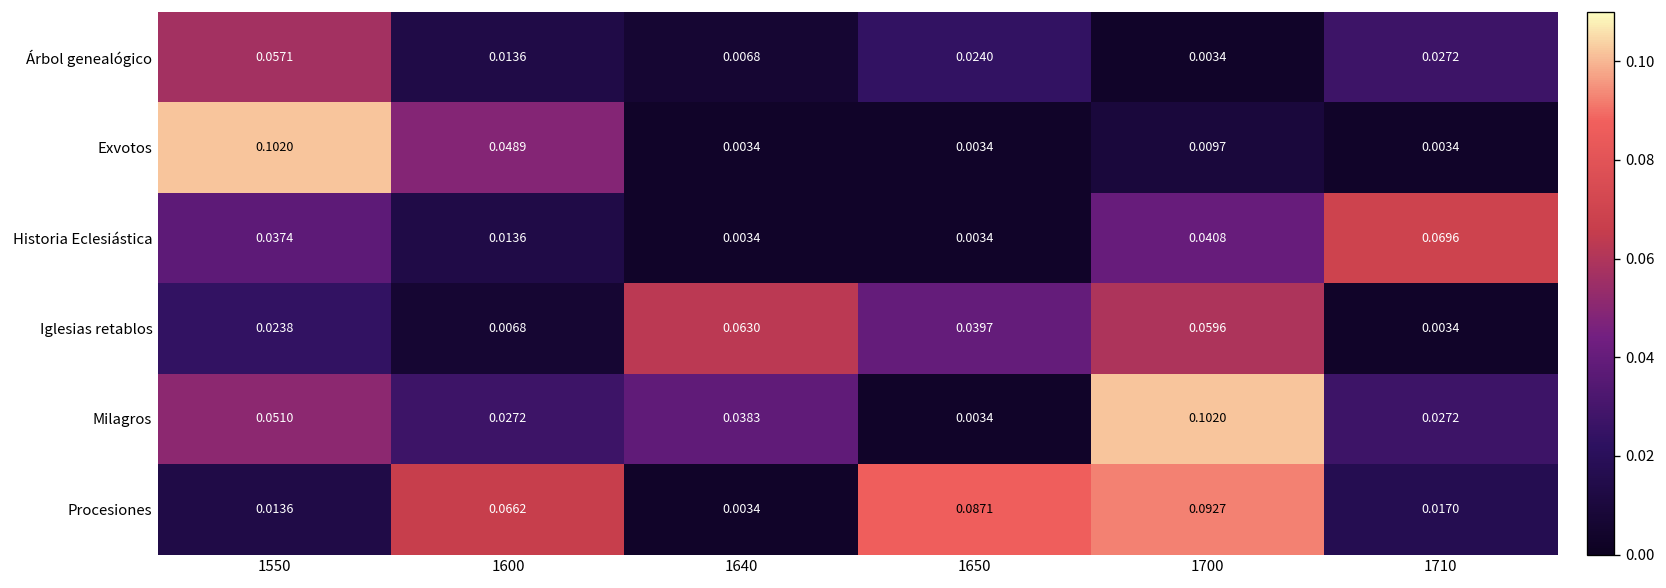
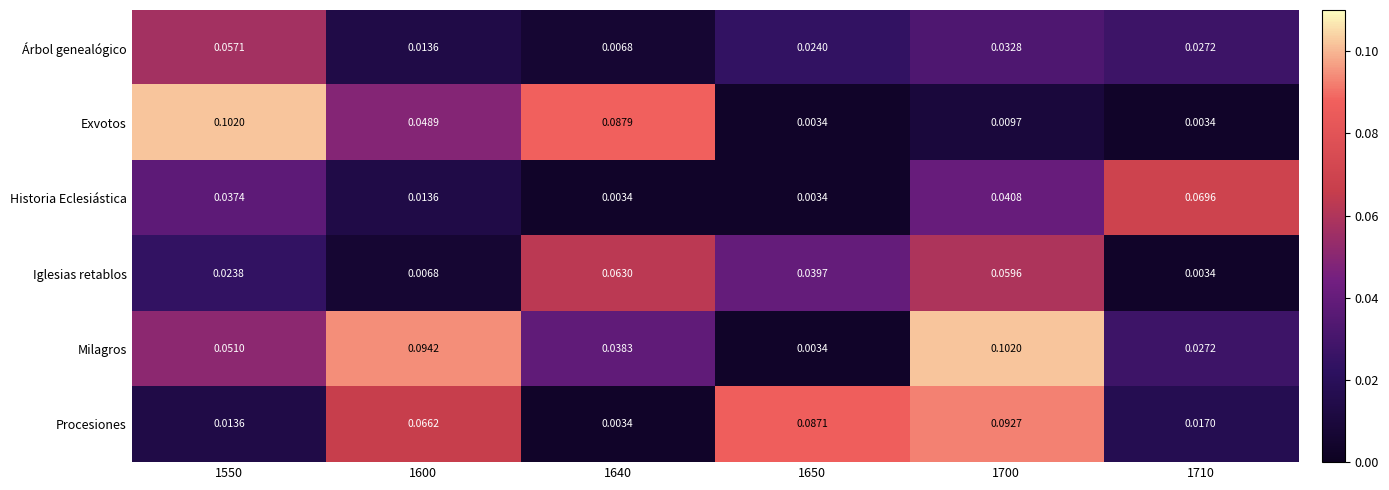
  {
    "Árbol genealógico": {
      "1550": 0.0571,
      "1600": 0.0136,
      "1640": 0.0068,
      "1650": 0.0240,
-     "1700": 0.0034,
+     "1700": 0.0328,
      "1710": 0.0272
    },
    "Exvotos": {
      "1550": 0.1020,
      "1600": 0.0489,
-     "1640": 0.0034,
+     "1640": 0.0879,
      "1650": 0.0034,
      "1700": 0.0097,
      "1710": 0.0034
    },
    "Historia Eclesiástica": {
      "1550": 0.0374,
      "1600": 0.0136,
      "1640": 0.0034,
      "1650": 0.0034,
      "1700": 0.0408,
      "1710": 0.0696
    },
    "Iglesias retablos": {
      "1550": 0.0238,
      "1600": 0.0068,
      "1640": 0.0630,
      "1650": 0.0397,
      "1700": 0.0596,
      "1710": 0.0034
    },
    "Milagros": {
      "1550": 0.0510,
-     "1600": 0.0272,
+     "1600": 0.0942,
      "1640": 0.0383,
      "1650": 0.0034,
      "1700": 0.1020,
      "1710": 0.0272
    },
    "Procesiones": {
      "1550": 0.0136,
      "1600": 0.0662,
      "1640": 0.0034,
      "1650": 0.0871,
      "1700": 0.0927,
      "1710": 0.0170
    }
  }
